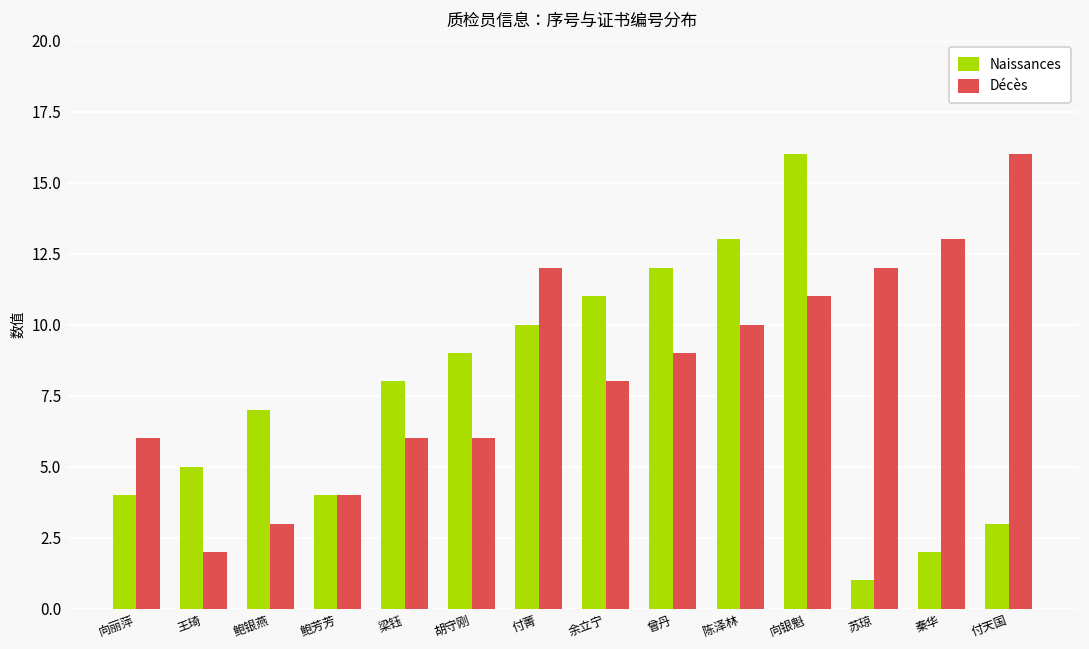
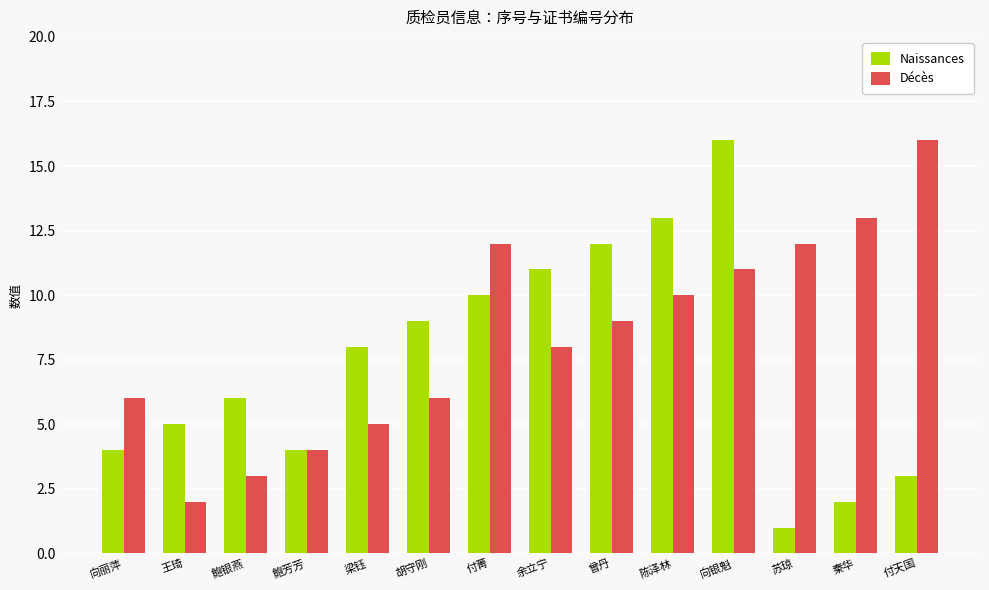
  {
    "Naissances": {
      "向丽萍": 4,
      "王琦": 5,
-     "鲍银燕": 7,
+     "鲍银燕": 6,
      "鲍芳芳": 4,
      "梁钰": 8,
      "胡守刚": 9,
      "付菁": 10,
      "余立宁": 11,
      "曾丹": 12,
      "陈泽林": 13,
      "向银魁": 16,
      "苏琼": 1,
      "秦华": 2,
      "付天国": 3
    },
    "Décès": {
      "向丽萍": 6,
      "王琦": 2,
      "鲍银燕": 3,
      "鲍芳芳": 4,
-     "梁钰": 6,
+     "梁钰": 5,
      "胡守刚": 6,
      "付菁": 12,
      "余立宁": 8,
      "曾丹": 9,
      "陈泽林": 10,
      "向银魁": 11,
      "苏琼": 12,
      "秦华": 13,
      "付天国": 16
    }
  }
